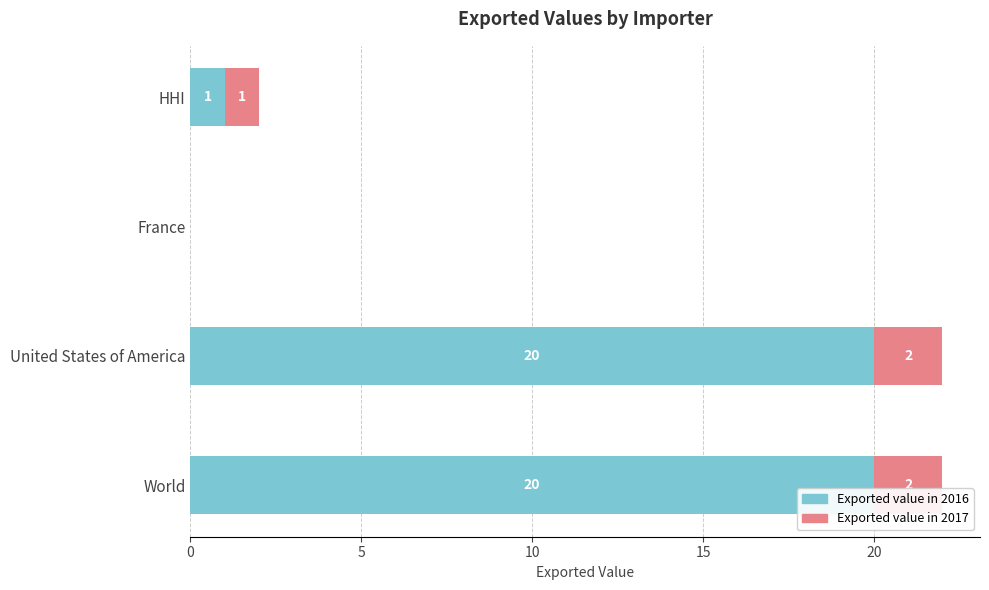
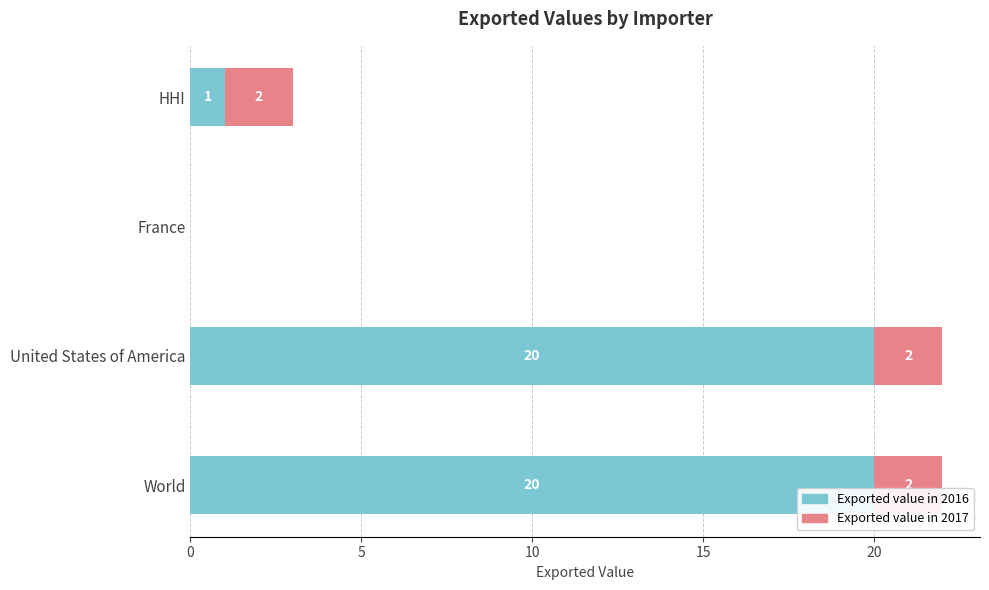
  {
    "Exported value in 2016": {
      "HHI": 1,
      "United States of America": 20,
      "World": 20
    },
    "Exported value in 2017": {
-     "HHI": 1,
+     "HHI": 2,
      "United States of America": 2
    }
  }
